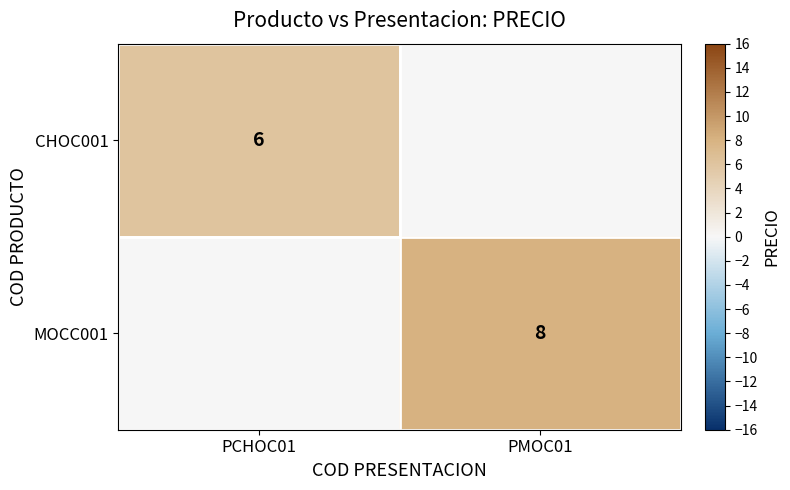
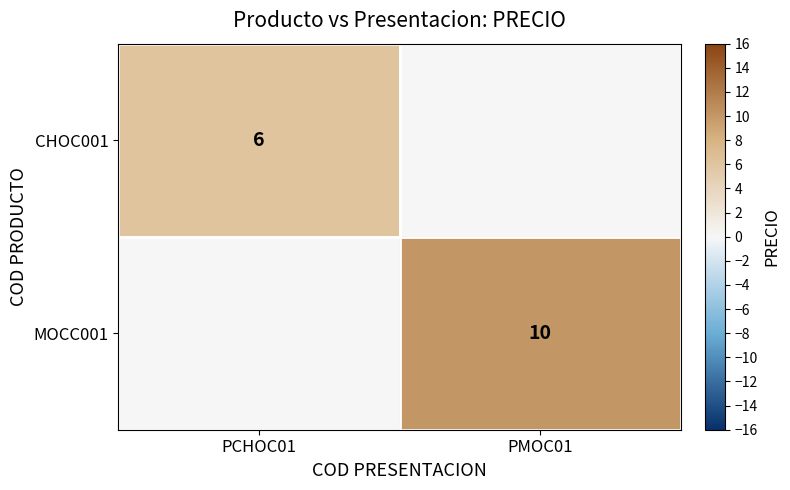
  {
    "CHOC001": {
      "PCHOC01": 6
    },
    "MOCC001": {
-     "PMOC01": 8
+     "PMOC01": 10
    }
  }
